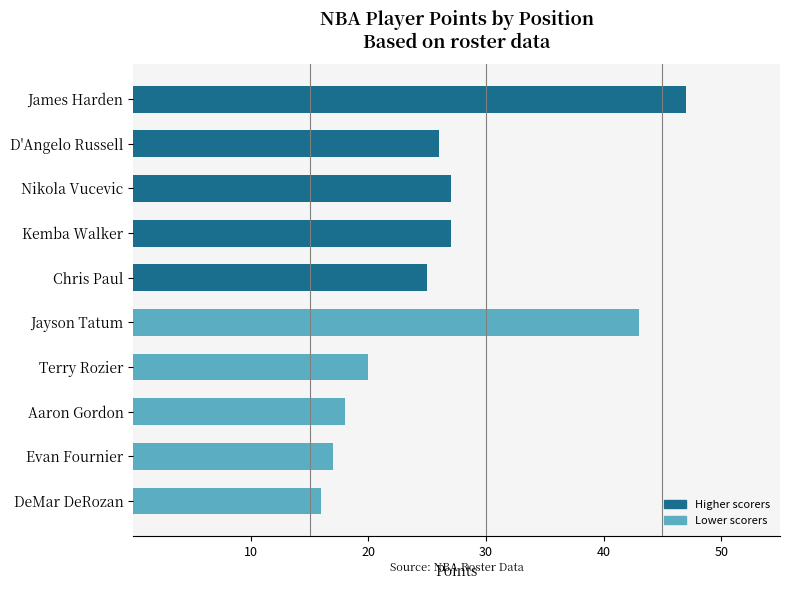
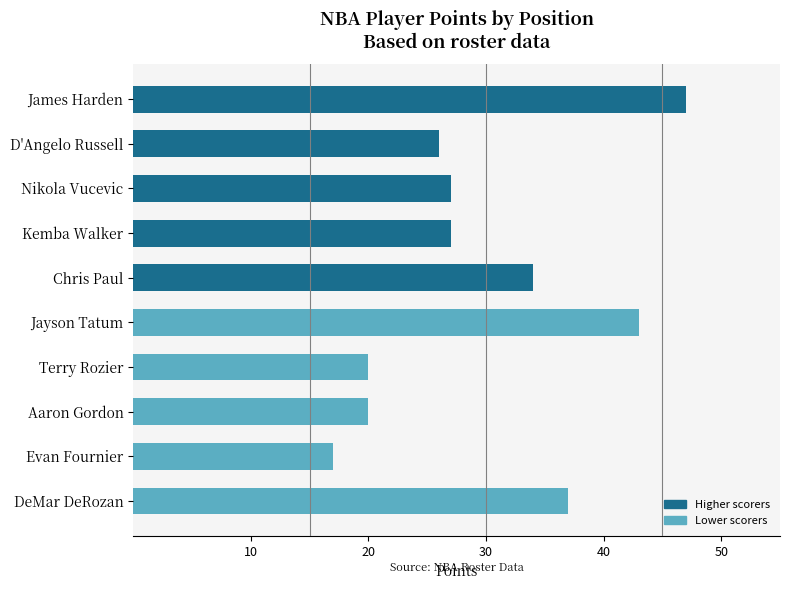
  {
    "James Harden": 47,
    "D'Angelo Russell": 26,
    "Nikola Vucevic": 27,
    "Kemba Walker": 27,
-   "Chris Paul": 25,
+   "Chris Paul": 34,
    "Jayson Tatum": 43,
    "Terry Rozier": 20,
-   "Aaron Gordon": 18,
+   "Aaron Gordon": 20,
    "Evan Fournier": 17,
-   "DeMar DeRozan": 16
+   "DeMar DeRozan": 37
  }
